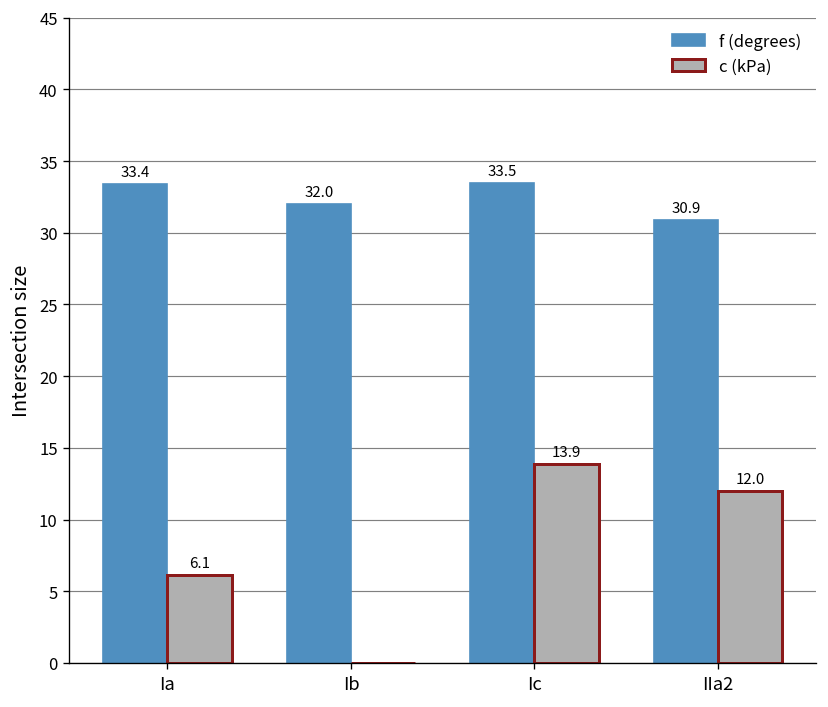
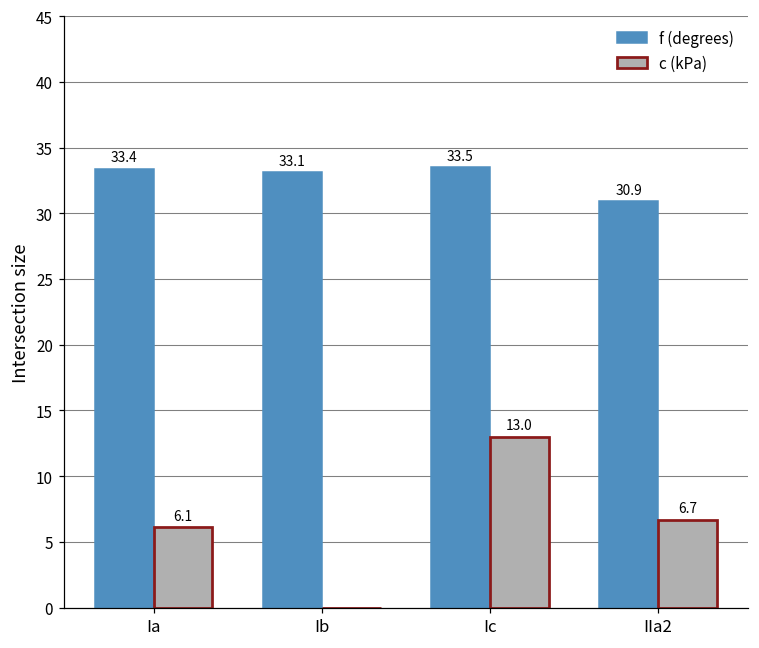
  {
    "f (degrees)": {
      "Ia": 33.4,
-     "Ib": 32.0,
+     "Ib": 33.1,
      "Ic": 33.5,
      "IIa2": 30.9
    },
    "c (kPa)": {
      "Ia": 6.1,
-     "Ic": 13.9,
-     "IIa2": 12.0
+     "Ic": 13.0,
+     "IIa2": 6.7
    }
  }
